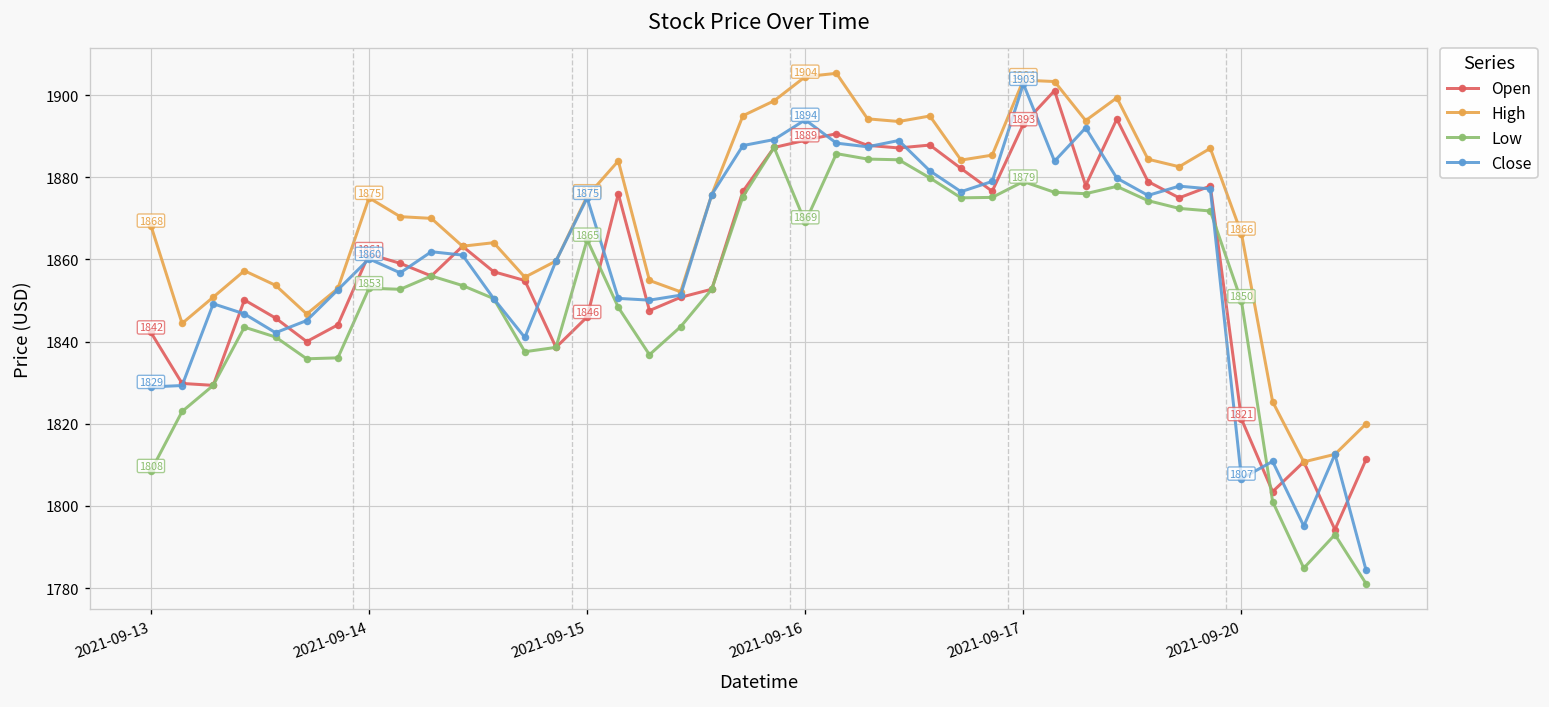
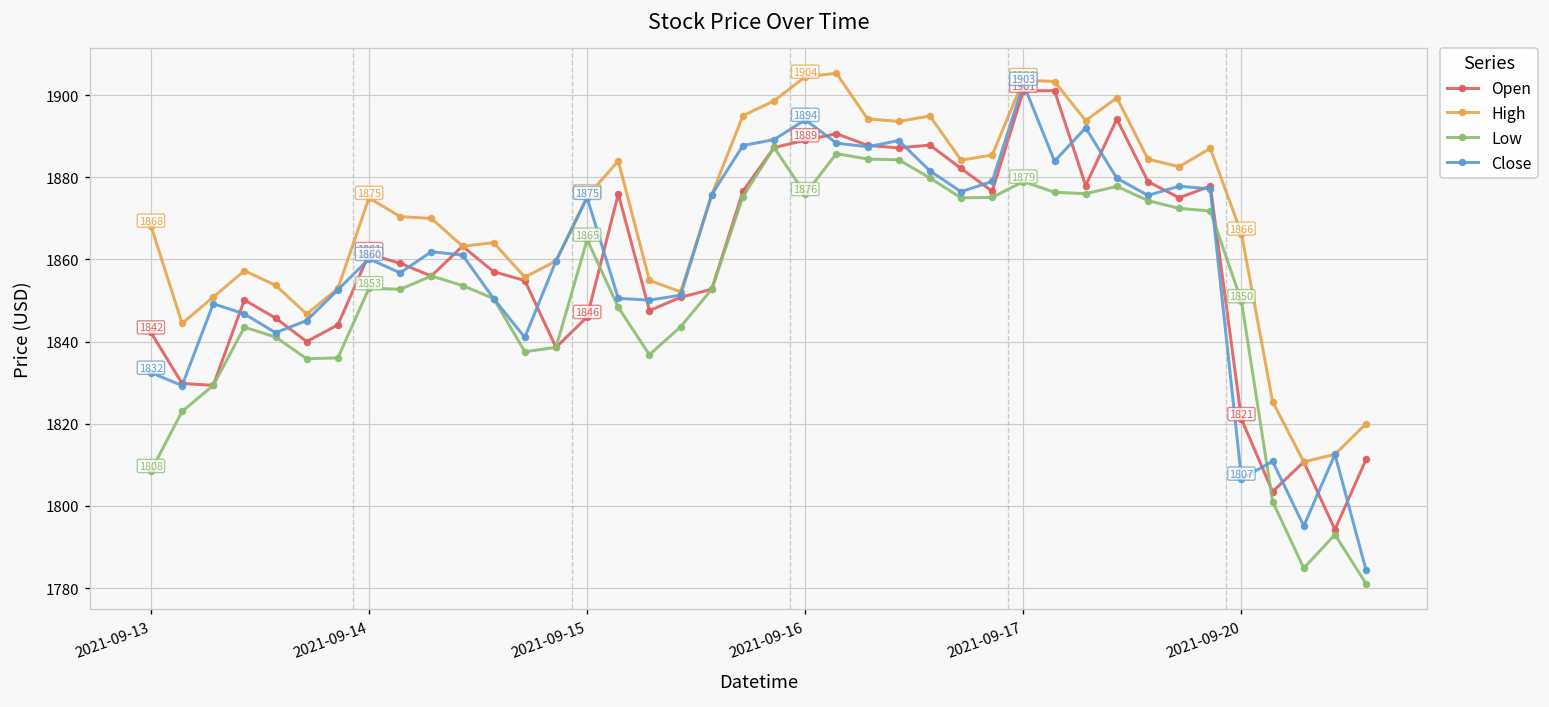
  {
    "Open": {
-     "2021-09-17": 1893
+     "2021-09-17": 1901
    },
    "Low": {
-     "2021-09-16": 1869
+     "2021-09-16": 1876
    },
    "Close": {
-     "2021-09-13": 1829
+     "2021-09-13": 1832
    }
  }
